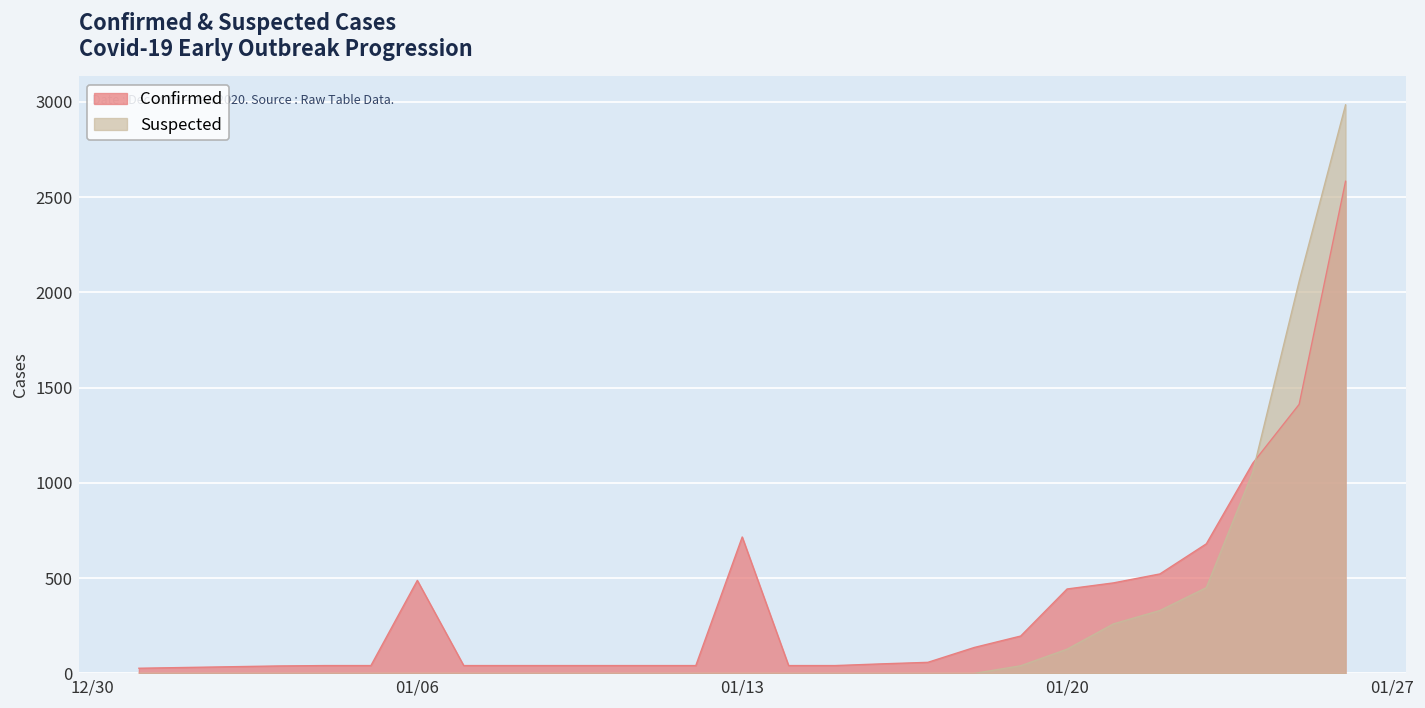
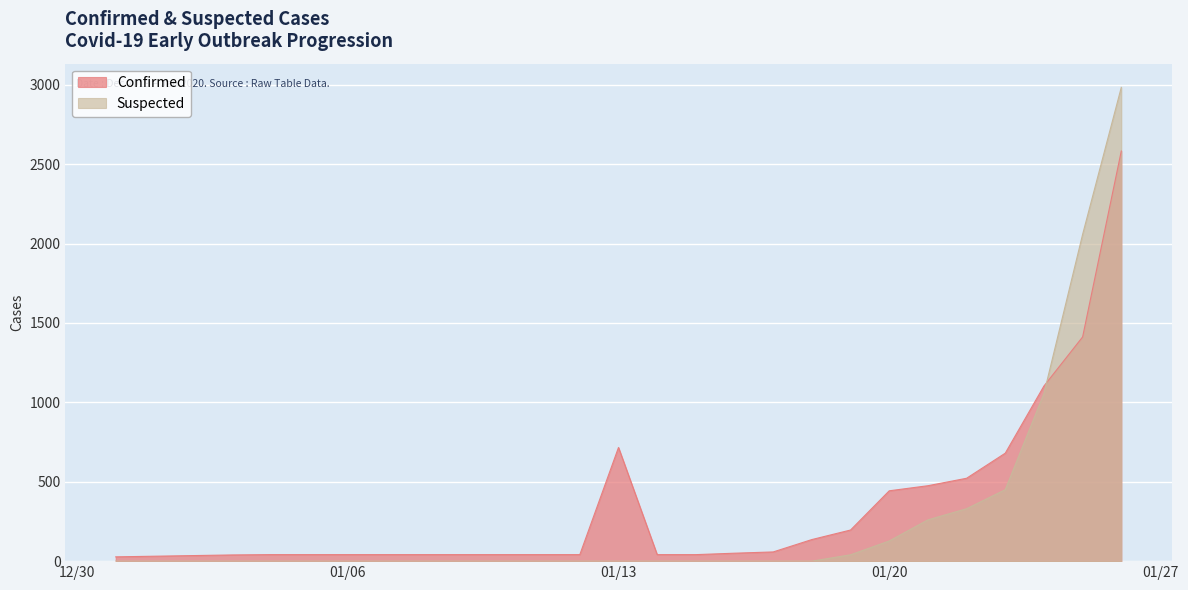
  {
    "Confirmed": {
-     "01/06": 490,
+     "01/06": 40,
      "01/13": 720,
      "01/20": 440
    },
    "Suspected": {
      "01/06": 0,
      "01/13": 0,
      "01/20": 130
    }
  }
